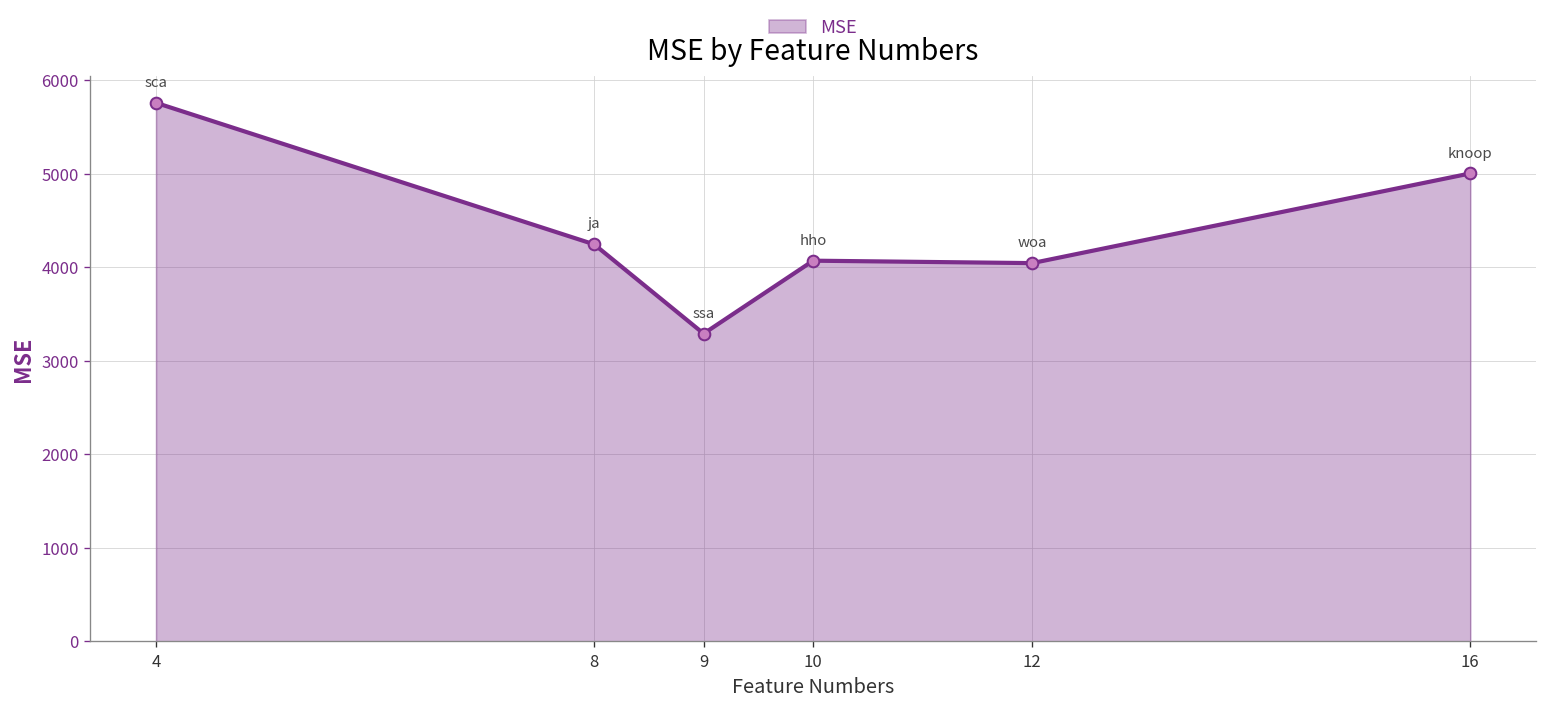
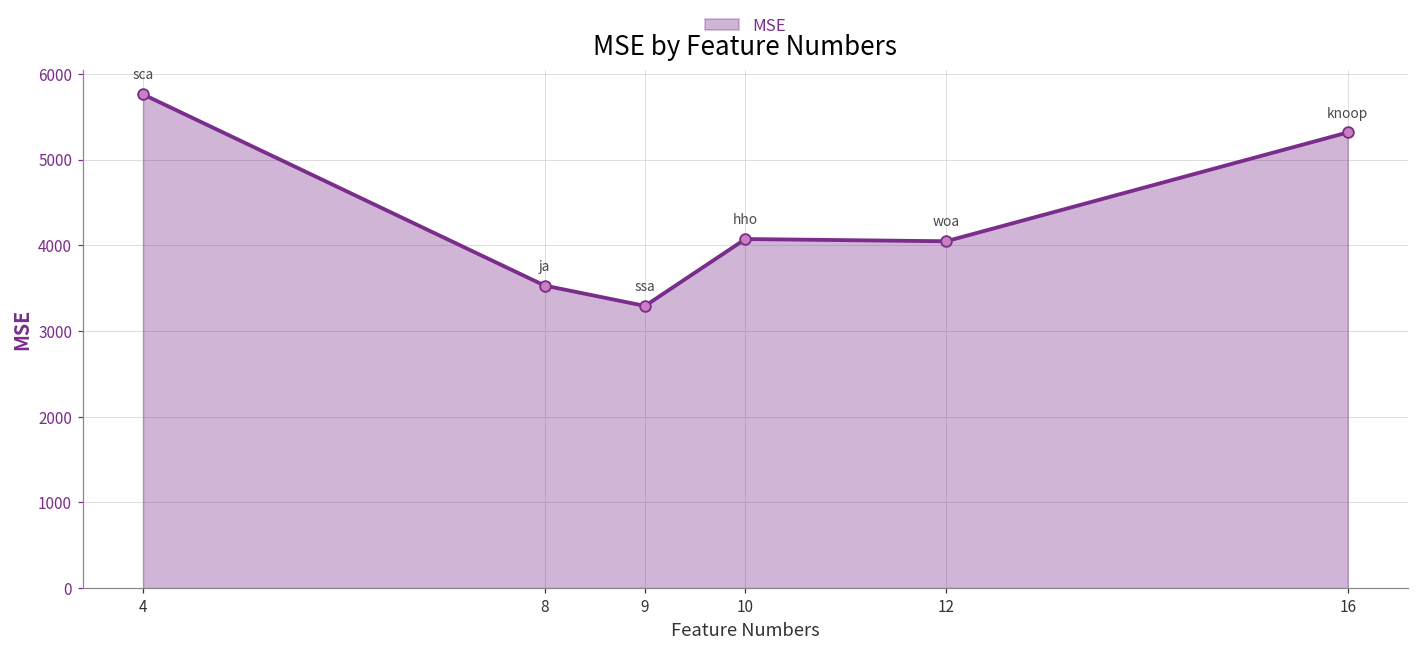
  {
    "4": 5800,
-   "8": 4200,
+   "8": 3500,
    "9": 3300,
    "10": 4100,
    "12": 4000,
-   "16": 5000
+   "16": 5300
  }
